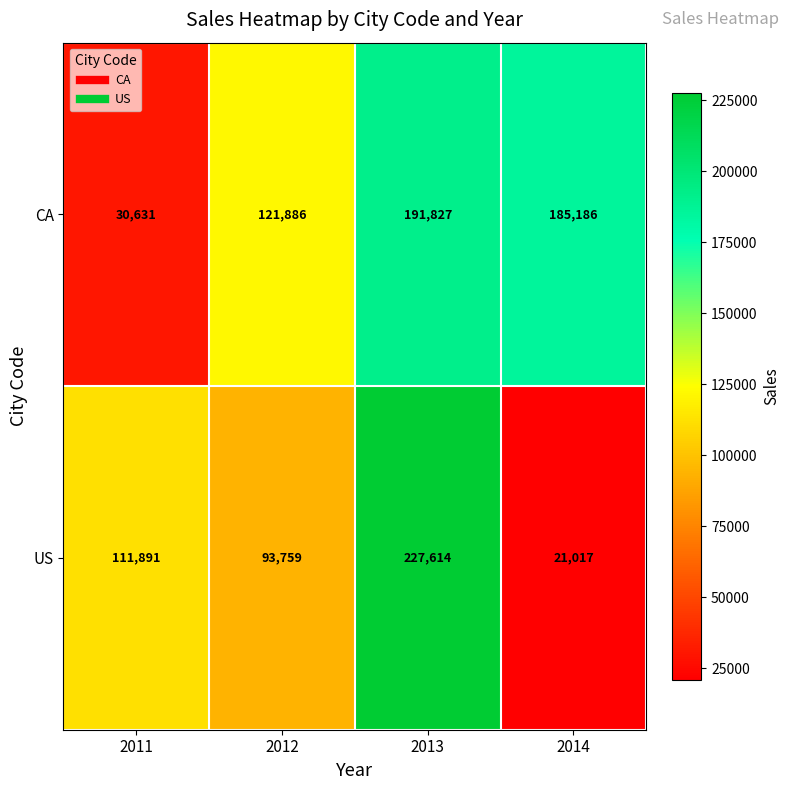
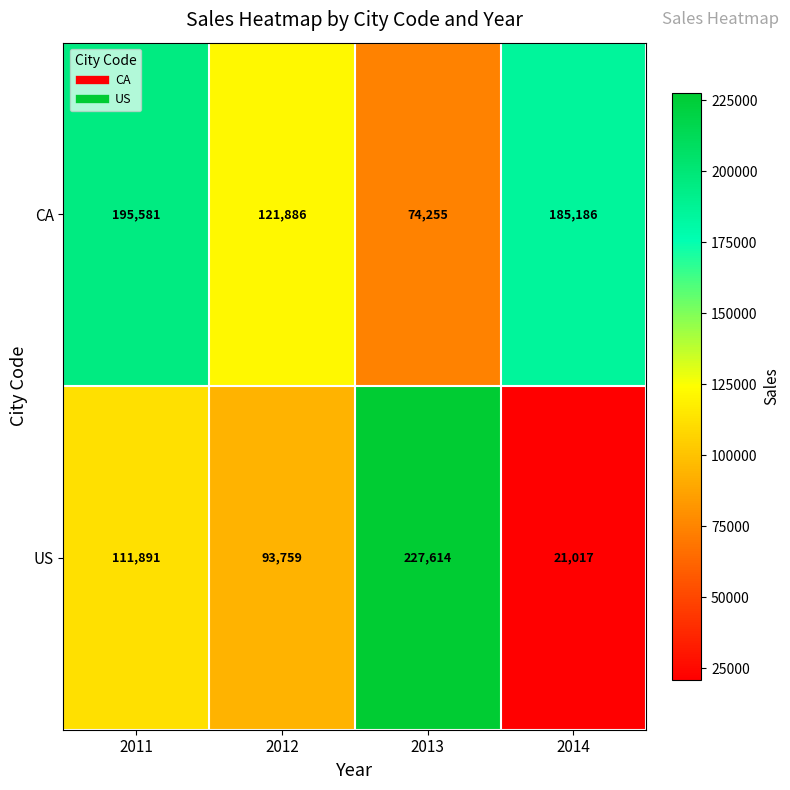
  {
    "CA": {
-     "2011": "30,631",
+     "2011": "195,581",
      "2012": "121,886",
-     "2013": "191,827",
+     "2013": "74,255",
      "2014": "185,186"
    },
    "US": {
      "2011": "111,891",
      "2012": "93,759",
      "2013": "227,614",
      "2014": "21,017"
    }
  }
